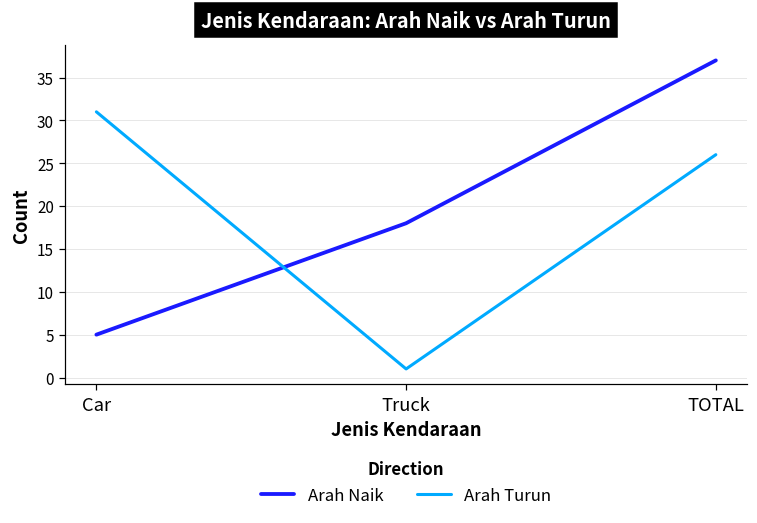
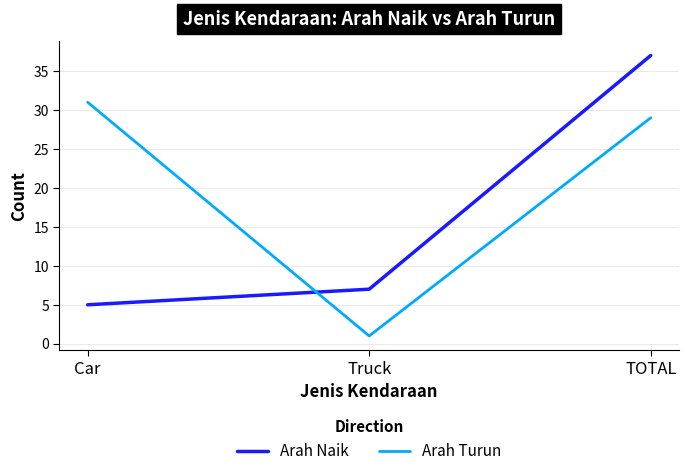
  {
    "Arah Naik": {
      "Car": 5,
-     "Truck": 18,
+     "Truck": 7,
      "TOTAL": 37
    },
    "Arah Turun": {
      "Car": 31,
      "Truck": 1,
-     "TOTAL": 26
+     "TOTAL": 29
    }
  }
